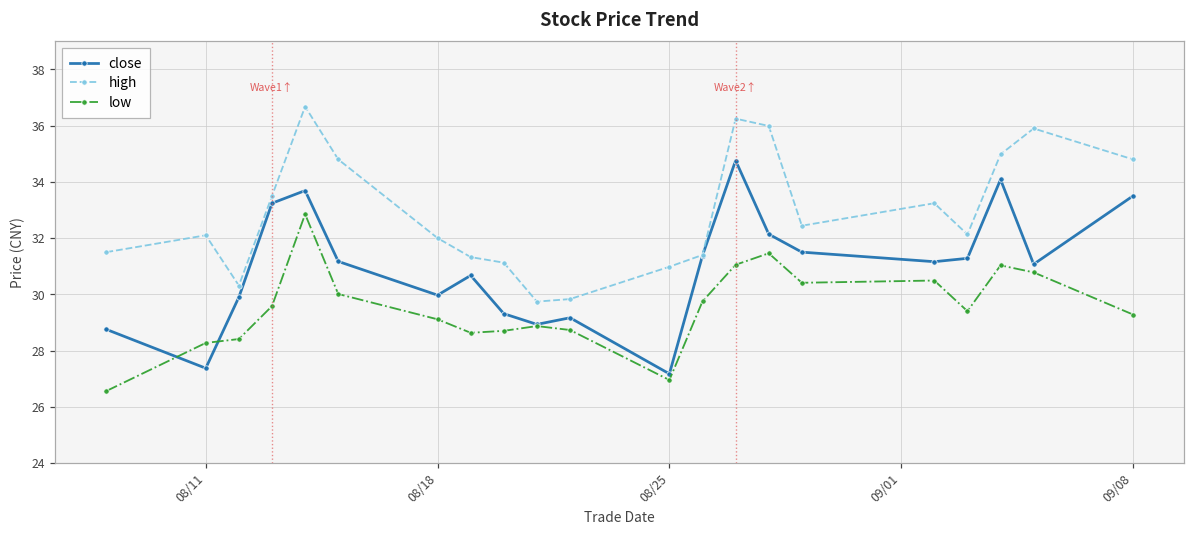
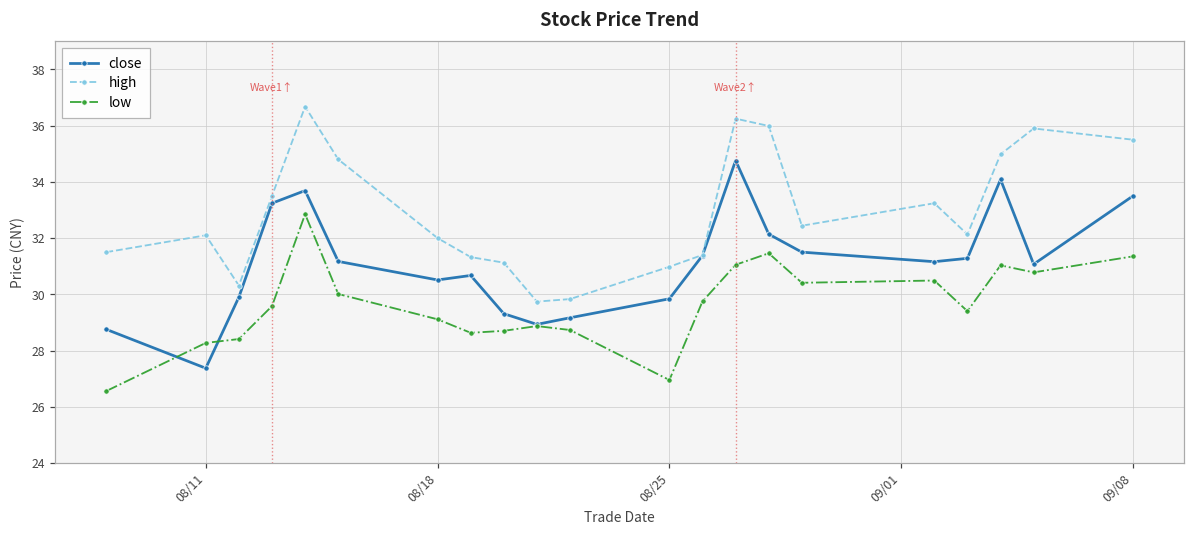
  {
    "close": {
      "08/11": 27.4,
-     "08/18": 30.0,
-     "08/25": 27.2,
+     "08/18": 30.5,
+     "08/25": 29.8,
      "09/08": 33.5
    },
    "high": {
      "08/11": 32.1,
      "08/18": 32.0,
      "08/25": 31.0,
-     "09/08": 34.8
+     "09/08": 35.5
    },
    "low": {
      "08/11": 28.3,
      "08/18": 29.1,
      "08/25": 27.0,
-     "09/08": 29.3
+     "09/08": 31.4
    }
  }
